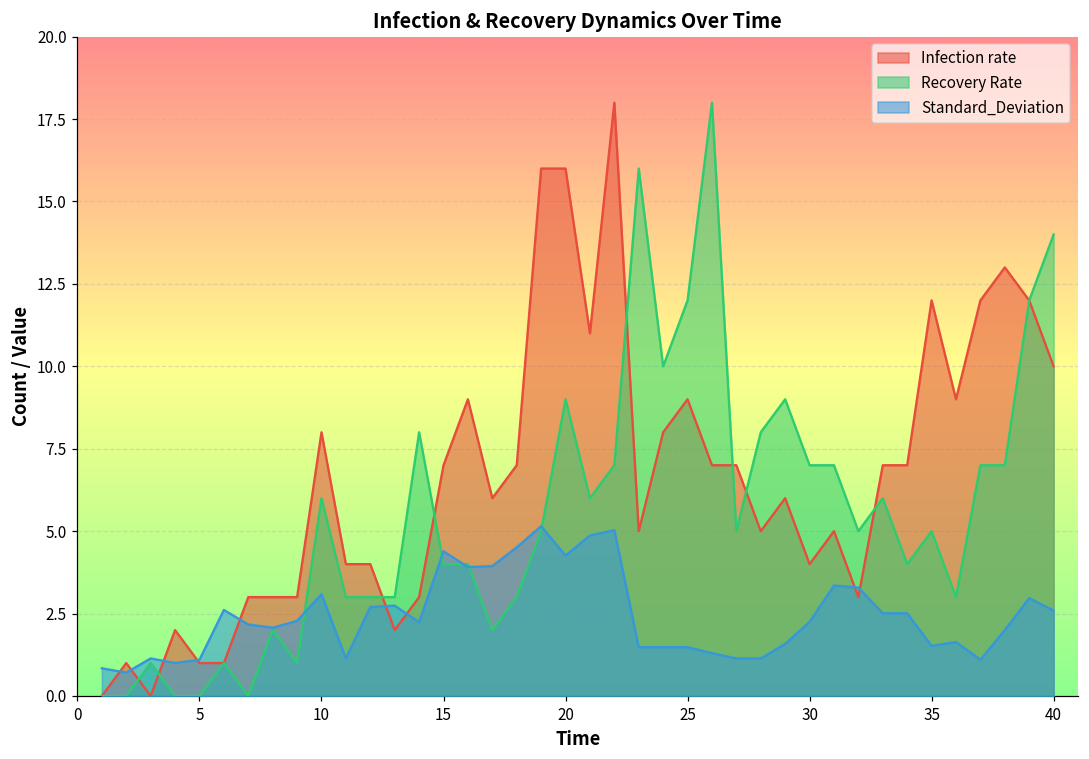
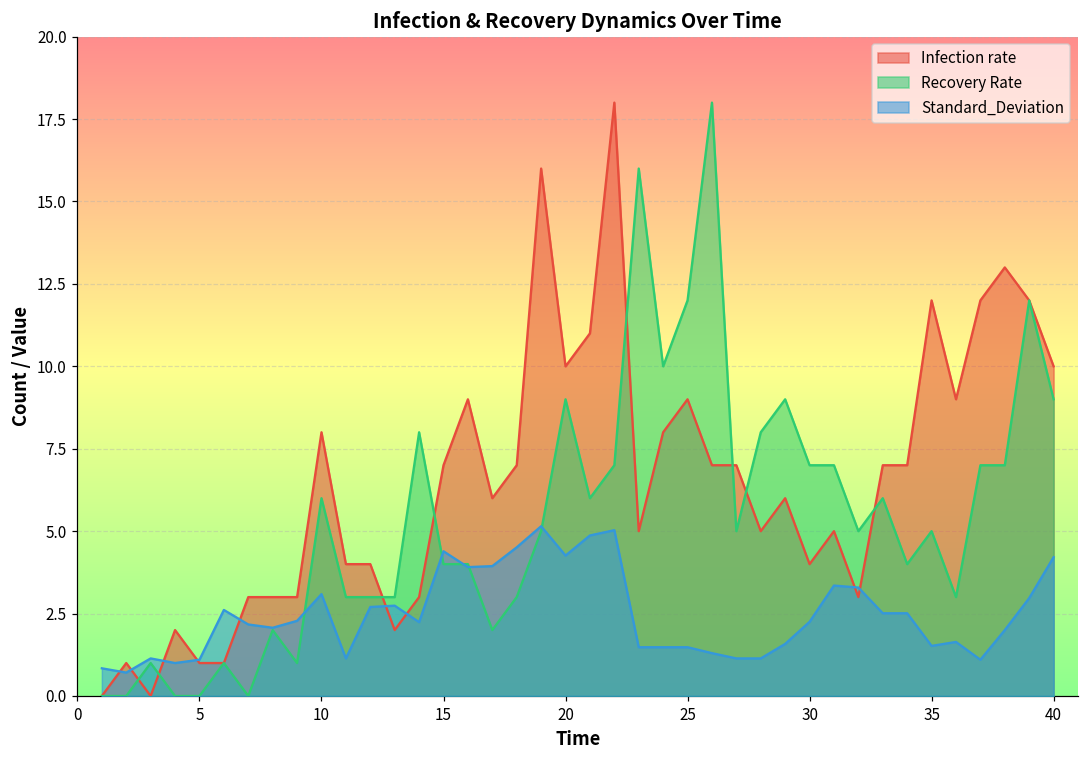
  {
    "Infection rate": {
      "5": 1,
      "10": 8,
      "15": 7,
-     "20": 16,
+     "20": 10,
      "25": 9,
      "30": 4,
      "35": 12,
      "40": 10
    },
    "Recovery Rate": {
      "5": 0,
      "10": 6,
      "15": 4,
      "20": 9,
      "25": 12,
      "30": 7,
      "35": 5,
-     "40": 14
+     "40": 9
    },
    "Standard_Deviation": {
      "5": 1.1,
      "10": 3.1,
      "15": 4.4,
      "20": 4.3,
      "25": 1.5,
      "30": 2.3,
      "35": 1.5,
-     "40": 2.6
+     "40": 4.2
    }
  }
